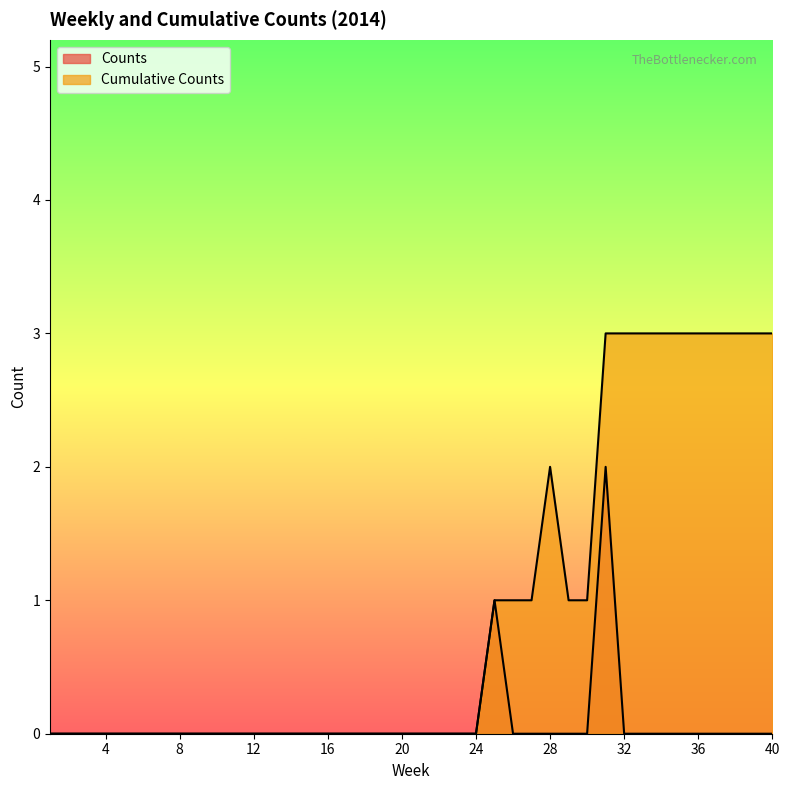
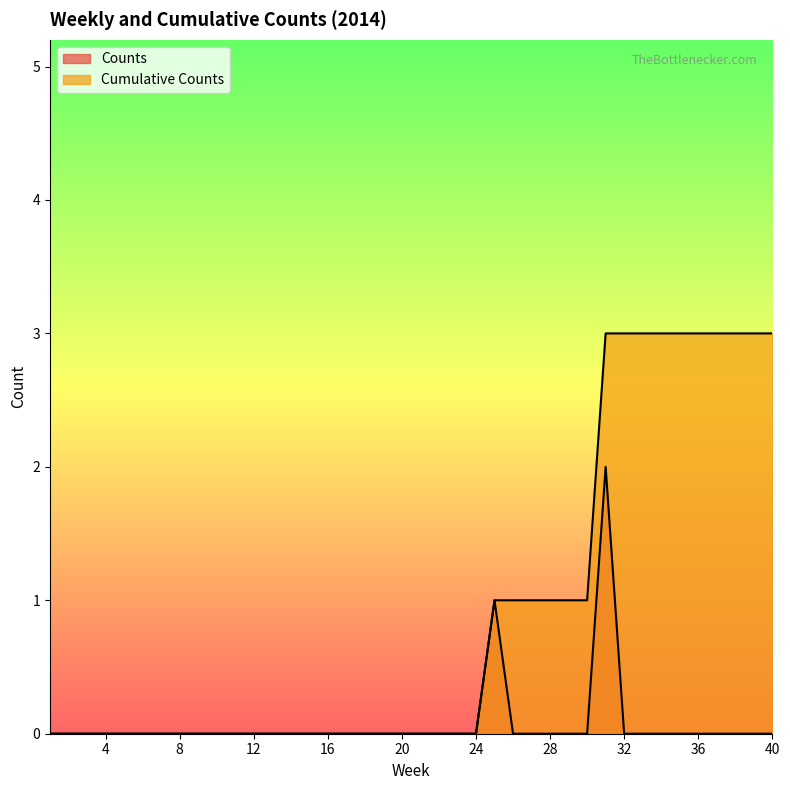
  {
    "Counts": {
      "28": 0,
      "32": 0,
      "36": 0,
      "40": 0
    },
    "Cumulative Counts": {
-     "28": 2,
+     "28": 1,
      "32": 3,
      "36": 3,
      "40": 3
    }
  }
